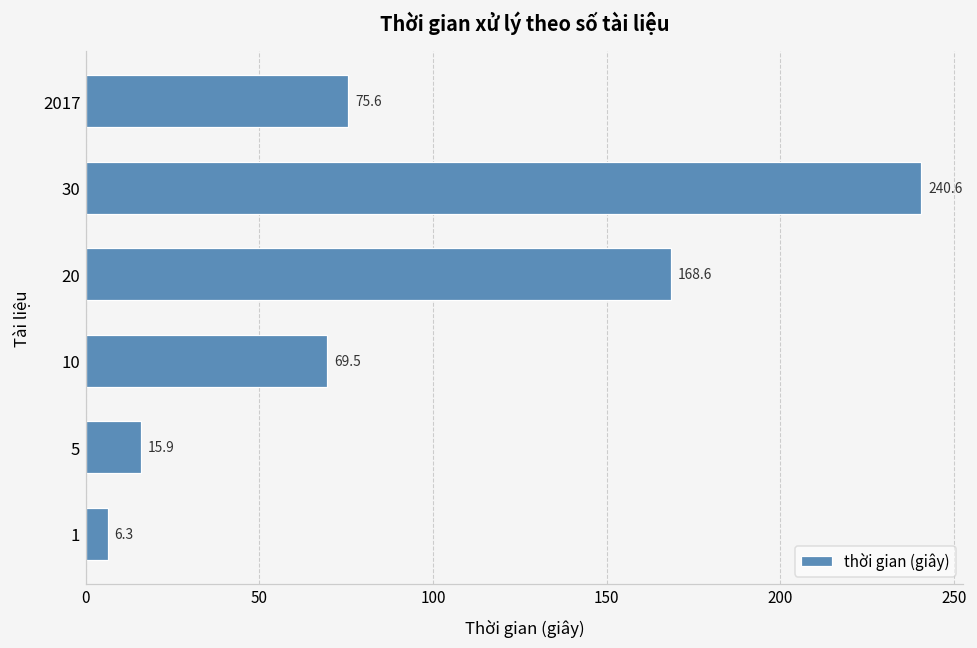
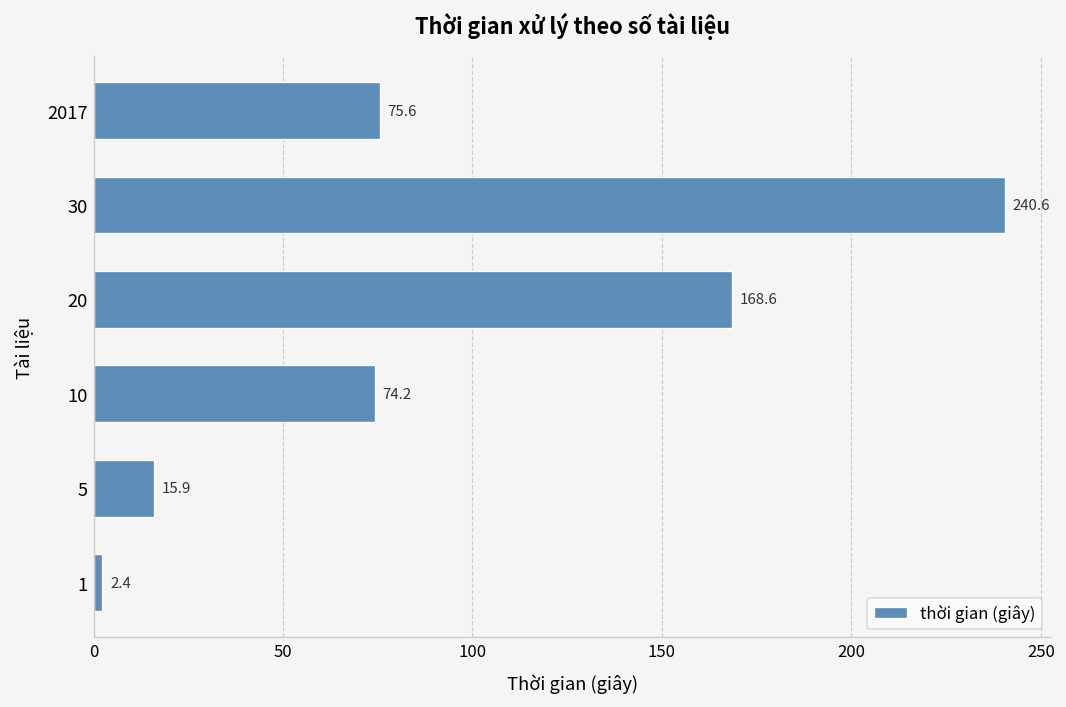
  {
    "2017": 75.6,
    "30": 240.6,
    "20": 168.6,
-   "10": 69.5,
+   "10": 74.2,
    "5": 15.9,
-   "1": 6.3
+   "1": 2.4
  }
